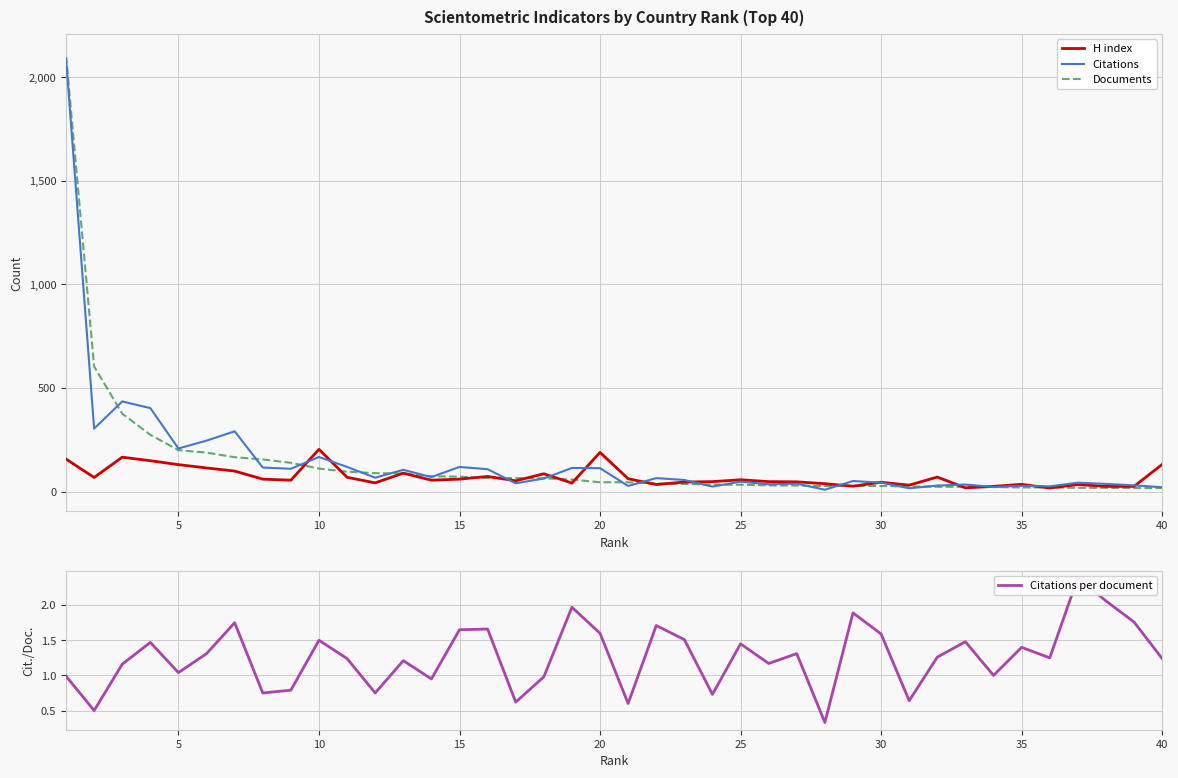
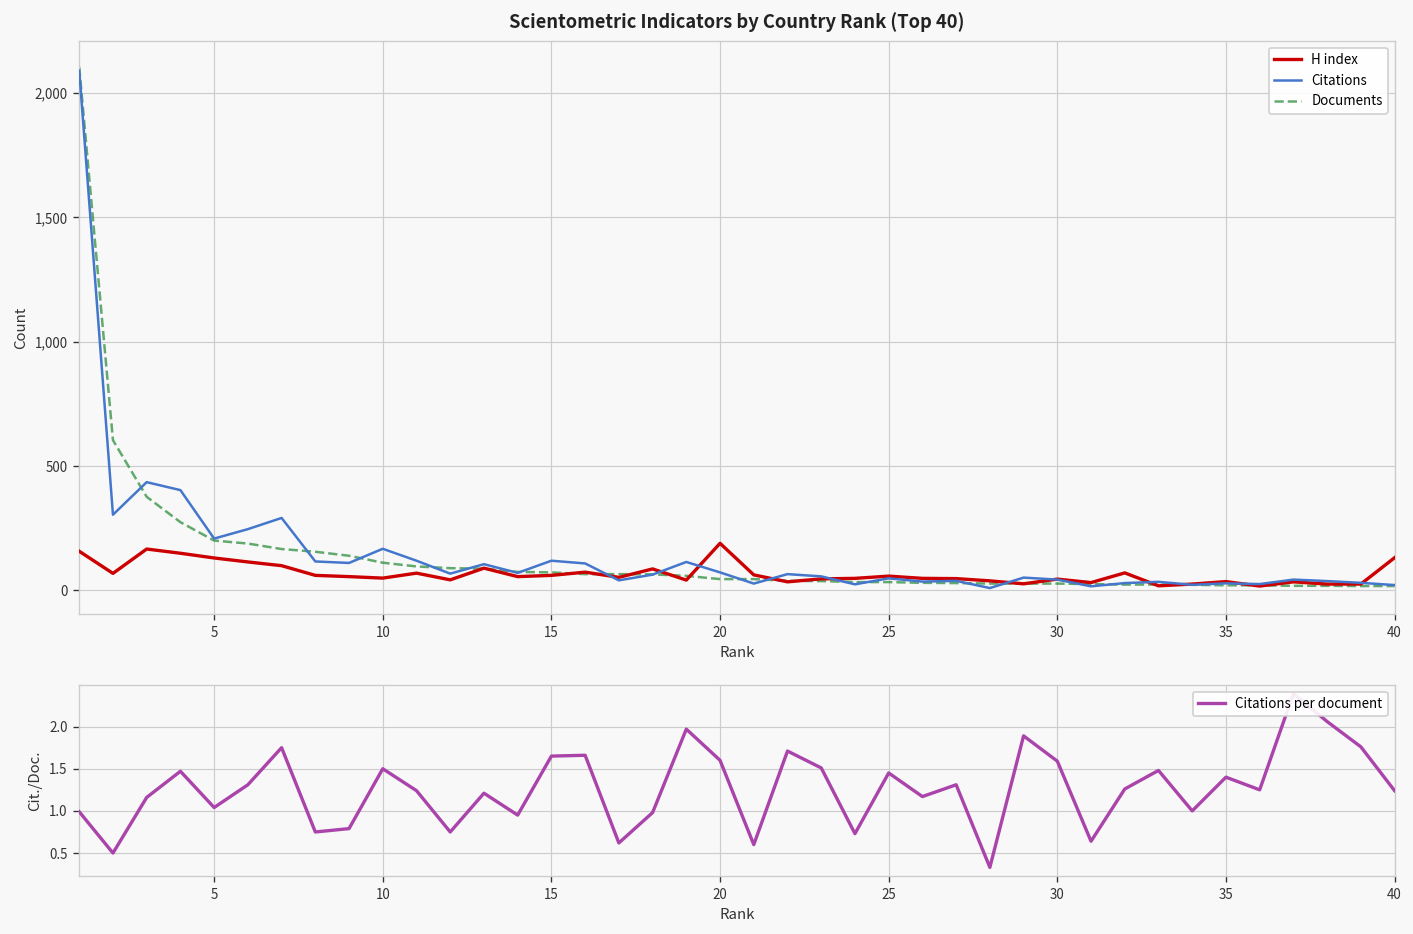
  {
    "Scientometric Indicators by Country Rank (Top 40)": {
      "H index": {
        "5": 130,
-       "10": 200,
+       "10": 50,
        "20": 190,
        "40": 130
      },
      "Citations": {
        "10": 170,
        "15": 120,
-       "20": 110
+       "20": 70
      },
      "Documents": {
        "10": 110,
        "20": 50,
        "25": 30,
        "30": 30
      }
    }
  }
